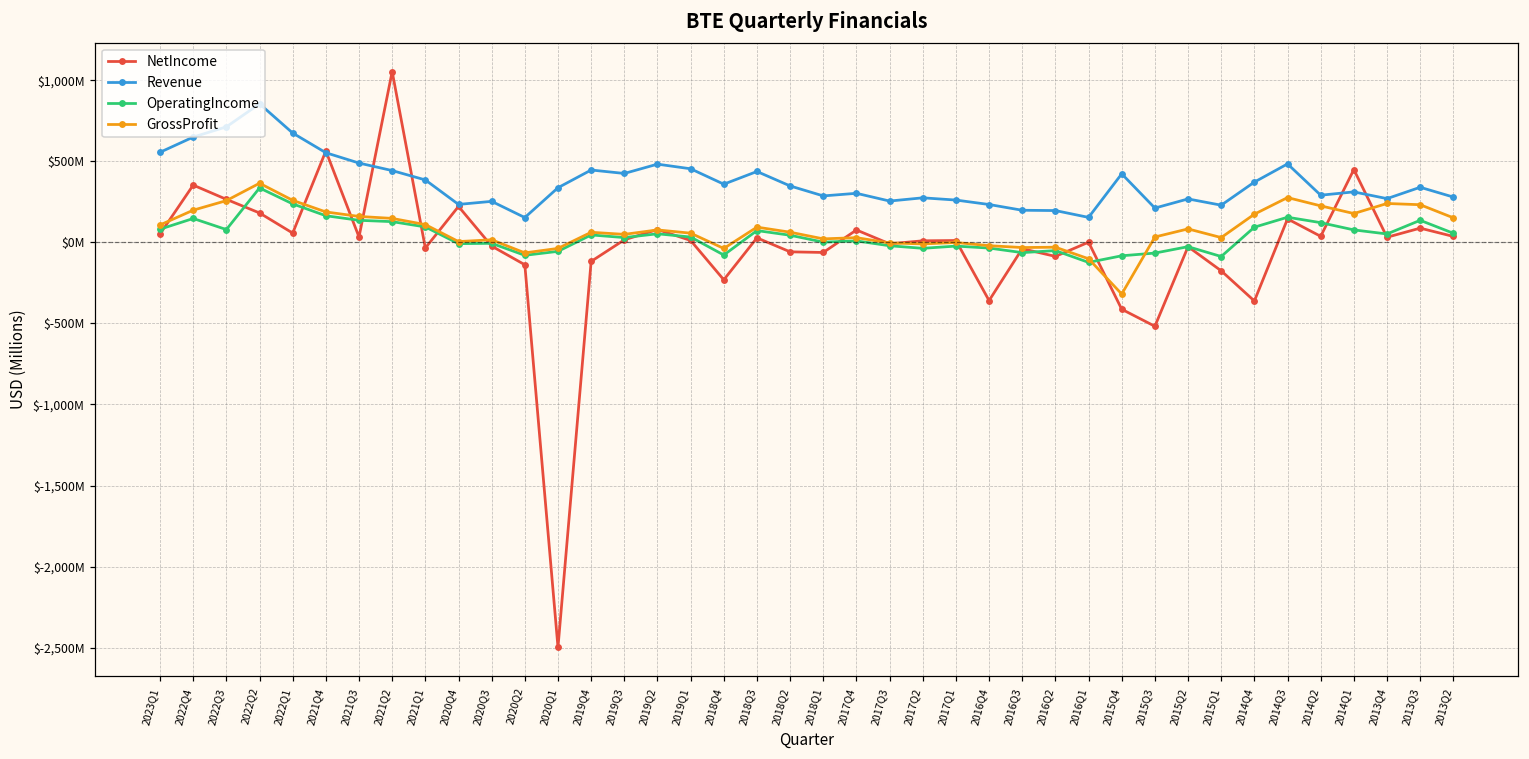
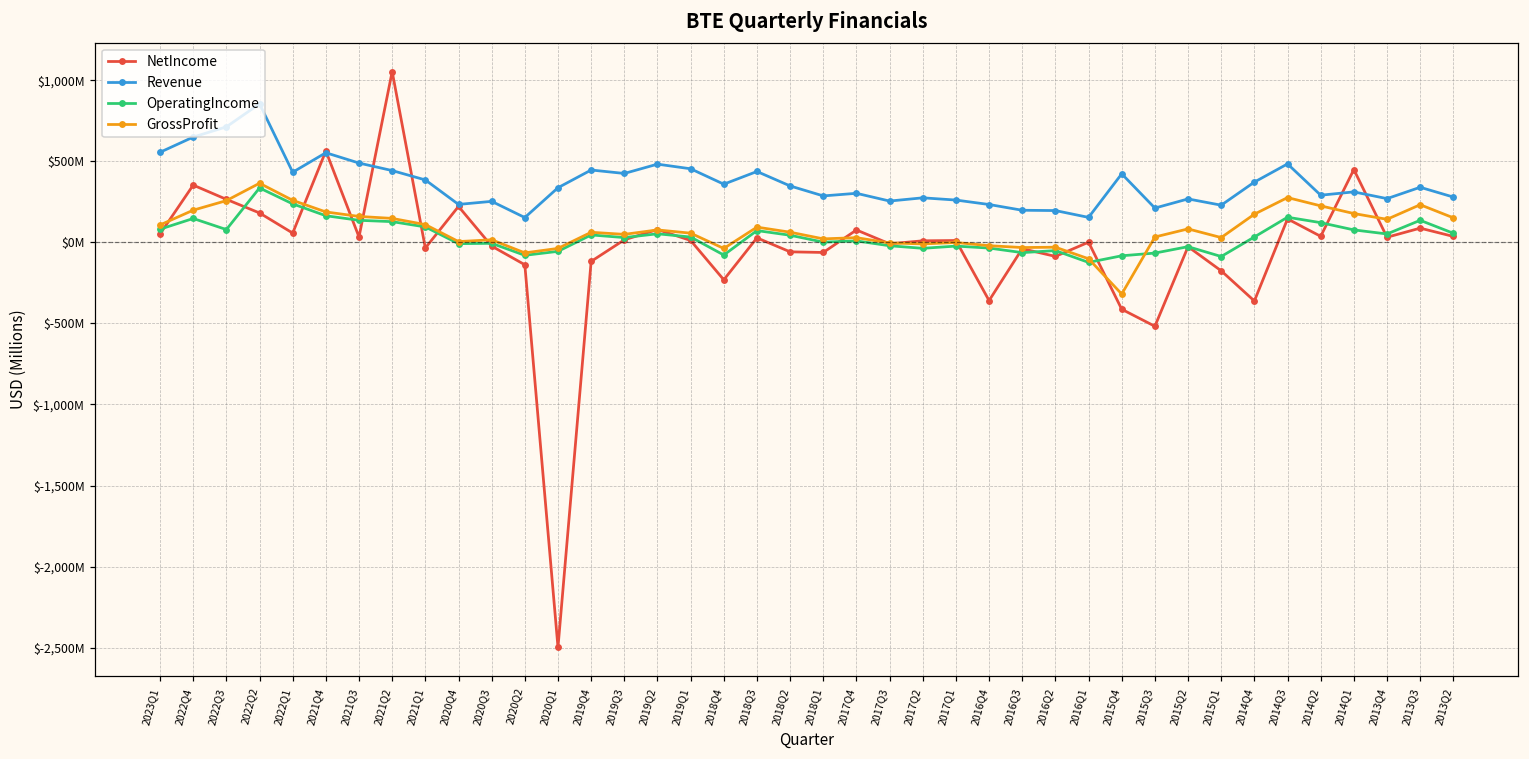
  {
    "NetIncome": {
      "2023Q1": "$50,000,000",
      "2022Q4": "$350,000,000",
      "2022Q2": "$180,000,000",
      "2022Q1": "$60,000,000",
      "2021Q3": "$30,000,000",
      "2021Q2": "$1,050,000,000",
      "2021Q1": "$-40,000,000",
      "2020Q2": "$-140,000,000",
      "2020Q1": "$-2,500,000,000",
      "2019Q4": "$-120,000,000",
      "2019Q1": "$10,000,000",
      "2018Q4": "$-230,000,000",
      "2018Q3": "$30,000,000",
      "2018Q2": "$-60,000,000",
      "2018Q1": "$-60,000,000",
      "2017Q4": "$80,000,000",
      "2017Q2": "$10,000,000",
      "2016Q4": "$-360,000,000",
      "2016Q2": "$-90,000,000",
      "2016Q1": "$0",
      "2015Q4": "$-410,000,000",
      "2015Q3": "$-520,000,000",
      "2015Q1": "$-180,000,000",
      "2014Q4": "$-360,000,000",
      "2014Q2": "$40,000,000",
      "2014Q1": "$450,000,000",
      "2013Q4": "$30,000,000",
      "2013Q3": "$90,000,000",
      "2013Q2": "$40,000,000"
    },
    "Revenue": {
      "2023Q1": "$560,000,000",
-     "2022Q1": "$670,000,000",
+     "2022Q1": "$430,000,000",
      "2021Q3": "$490,000,000",
      "2021Q2": "$440,000,000",
      "2021Q1": "$380,000,000",
      "2020Q3": "$250,000,000",
      "2020Q2": "$150,000,000",
      "2020Q1": "$340,000,000",
      "2019Q4": "$450,000,000",
      "2019Q3": "$420,000,000",
      "2019Q2": "$480,000,000",
      "2019Q1": "$450,000,000",
      "2018Q4": "$360,000,000",
      "2018Q3": "$440,000,000",
      "2018Q2": "$350,000,000",
      "2018Q1": "$290,000,000",
      "2017Q4": "$300,000,000",
      "2017Q3": "$250,000,000",
      "2017Q2": "$270,000,000",
      "2017Q1": "$260,000,000",
      "2016Q4": "$230,000,000",
      "2016Q3": "$200,000,000",
      "2016Q2": "$200,000,000",
      "2016Q1": "$150,000,000",
      "2015Q4": "$420,000,000",
      "2015Q3": "$210,000,000",
      "2015Q2": "$270,000,000",
      "2015Q1": "$230,000,000",
      "2014Q4": "$370,000,000",
      "2014Q3": "$480,000,000",
      "2014Q2": "$290,000,000",
      "2014Q1": "$310,000,000",
      "2013Q4": "$270,000,000",
      "2013Q3": "$340,000,000",
      "2013Q2": "$280,000,000"
    },
    "OperatingIncome": {
      "2023Q1": "$80,000,000",
      "2022Q4": "$150,000,000",
      "2022Q3": "$80,000,000",
      "2022Q2": "$340,000,000",
      "2022Q1": "$240,000,000",
      "2021Q4": "$160,000,000",
      "2021Q3": "$140,000,000",
      "2021Q2": "$130,000,000",
      "2020Q1": "$-60,000,000",
      "2019Q2": "$50,000,000",
      "2019Q1": "$30,000,000",
      "2018Q4": "$-80,000,000",
      "2018Q3": "$70,000,000",
      "2018Q2": "$40,000,000",
      "2018Q1": "$0",
      "2017Q4": "$10,000,000",
      "2017Q2": "$-40,000,000",
      "2017Q1": "$-20,000,000",
      "2016Q3": "$-60,000,000",
      "2016Q2": "$-50,000,000",
      "2016Q1": "$-120,000,000",
      "2015Q4": "$-80,000,000",
      "2015Q3": "$-70,000,000",
      "2015Q1": "$-90,000,000",
-     "2014Q4": "$90,000,000",
+     "2014Q4": "$30,000,000",
      "2014Q2": "$120,000,000",
      "2014Q1": "$80,000,000",
      "2013Q4": "$50,000,000",
      "2013Q3": "$140,000,000",
      "2013Q2": "$60,000,000"
    },
    "GrossProfit": {
      "2023Q1": "$110,000,000",
      "2022Q4": "$200,000,000",
      "2022Q2": "$360,000,000",
      "2022Q1": "$260,000,000",
      "2021Q4": "$190,000,000",
      "2021Q3": "$160,000,000",
      "2021Q2": "$150,000,000",
      "2020Q3": "$20,000,000",
      "2020Q1": "$-40,000,000",
      "2019Q3": "$50,000,000",
      "2019Q1": "$60,000,000",
      "2018Q4": "$-40,000,000",
      "2018Q3": "$90,000,000",
      "2018Q2": "$60,000,000",
      "2018Q1": "$20,000,000",
      "2017Q4": "$30,000,000",
      "2017Q2": "$-10,000,000",
      "2016Q2": "$-30,000,000",
      "2016Q1": "$-100,000,000",
      "2015Q4": "$-320,000,000",
      "2015Q3": "$30,000,000",
      "2015Q2": "$80,000,000",
      "2015Q1": "$30,000,000",
      "2014Q4": "$170,000,000",
      "2014Q3": "$280,000,000",
      "2014Q2": "$220,000,000",
      "2014Q1": "$180,000,000",
-     "2013Q4": "$240,000,000",
+     "2013Q4": "$140,000,000",
      "2013Q3": "$230,000,000",
      "2013Q2": "$150,000,000"
    }
  }
